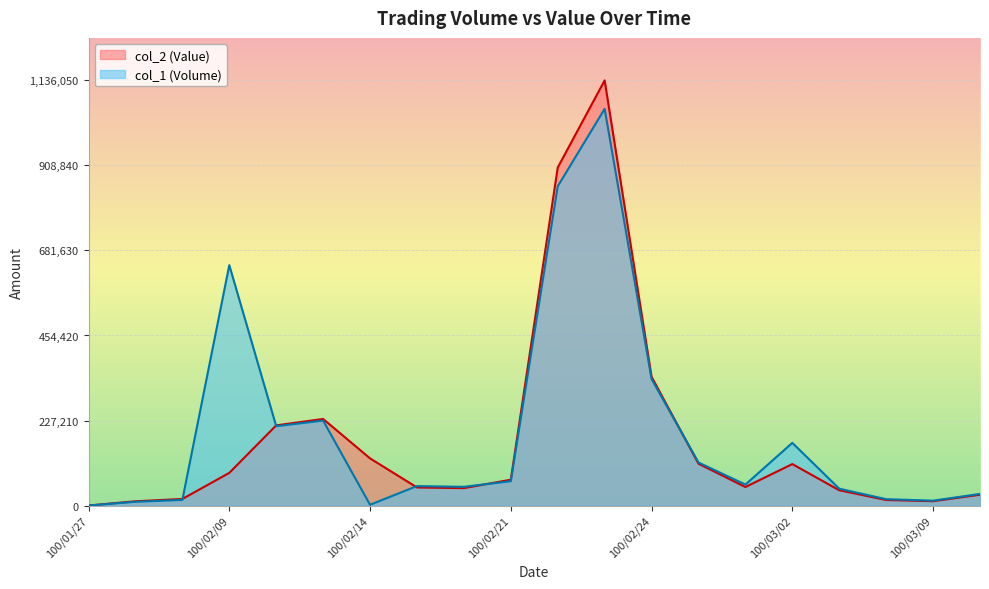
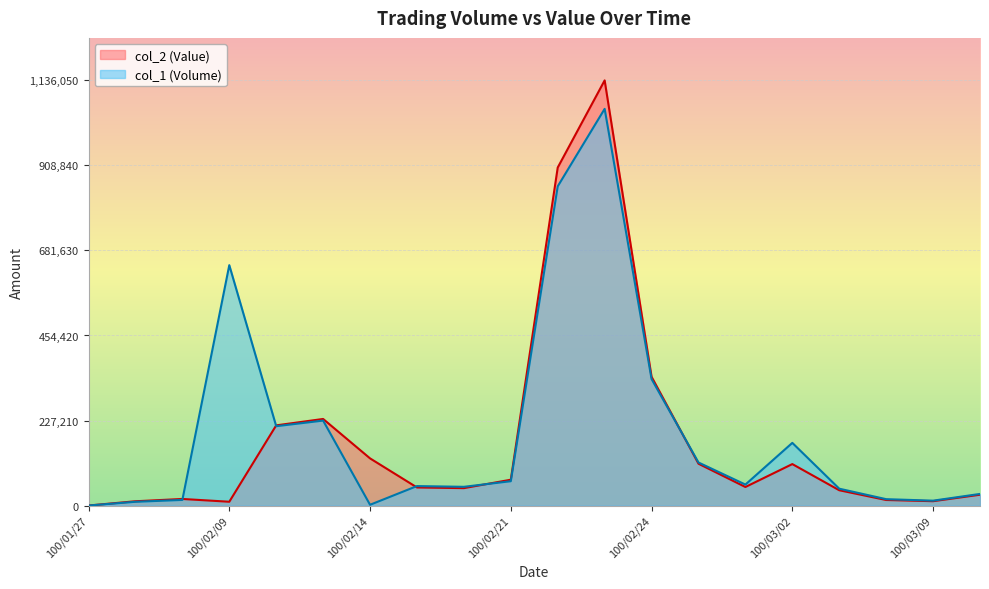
  {
    "col_2 (Value)": {
-     "100/02/09": "90,000",
+     "100/02/09": "10,000",
      "100/02/14": "130,000",
      "100/03/02": "110,000"
    },
    "col_1 (Volume)": {
      "100/02/09": "640,000",
      "100/02/14": "0",
      "100/03/02": "170,000"
    }
  }
